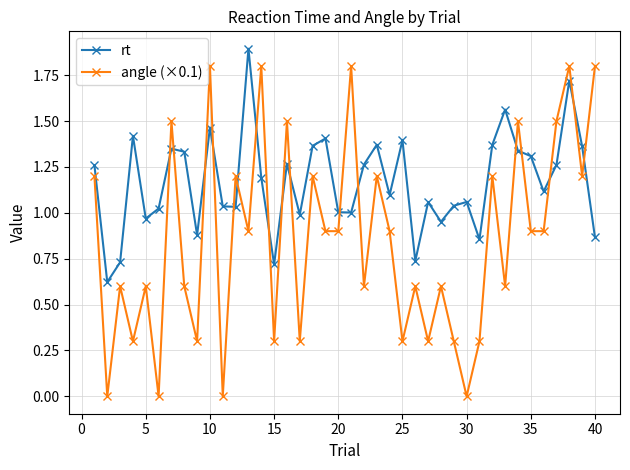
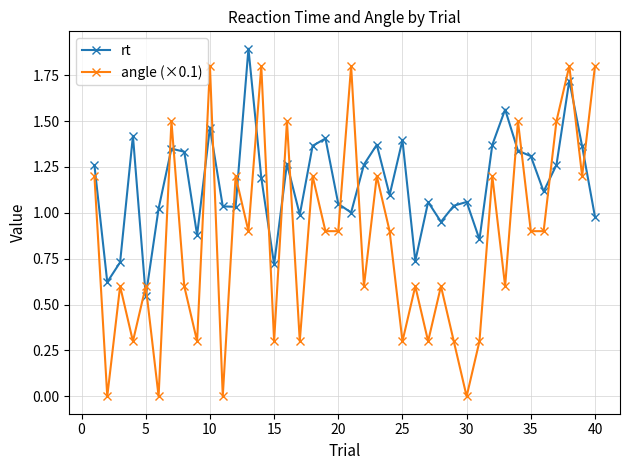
  {
    "rt": {
-     "5": 0.97,
+     "5": 0.55,
      "10": 1.46,
      "15": 0.72,
-     "20": 1.00,
+     "20": 1.05,
      "25": 1.40,
      "30": 1.06,
      "35": 1.31,
-     "40": 0.87
+     "40": 0.98
    },
    "angle (×0.1)": {
      "5": 0.60,
      "10": 1.80,
      "15": 0.30,
      "20": 0.90,
      "25": 0.30,
      "30": 0.00,
      "35": 0.90,
      "40": 1.80
    }
  }
